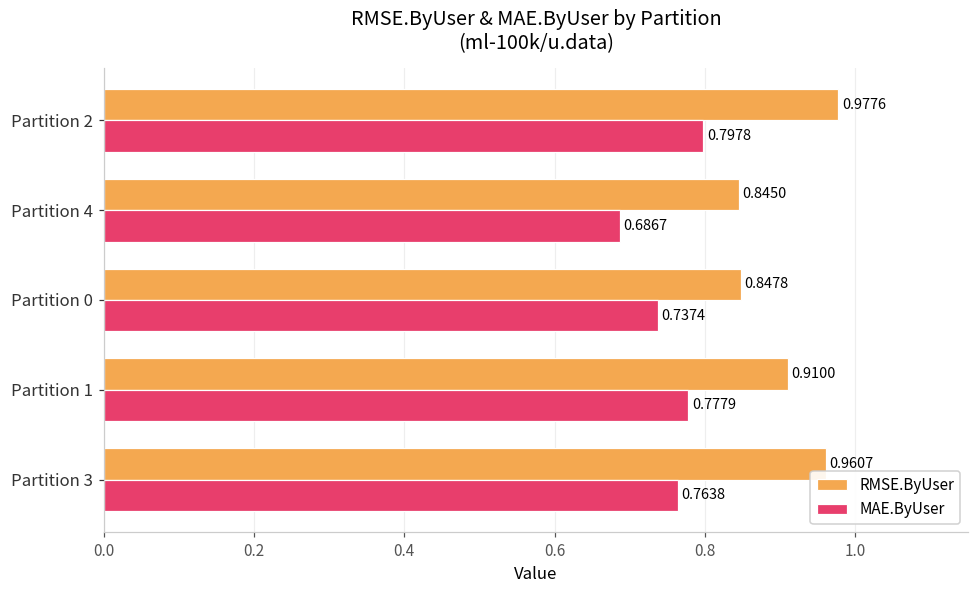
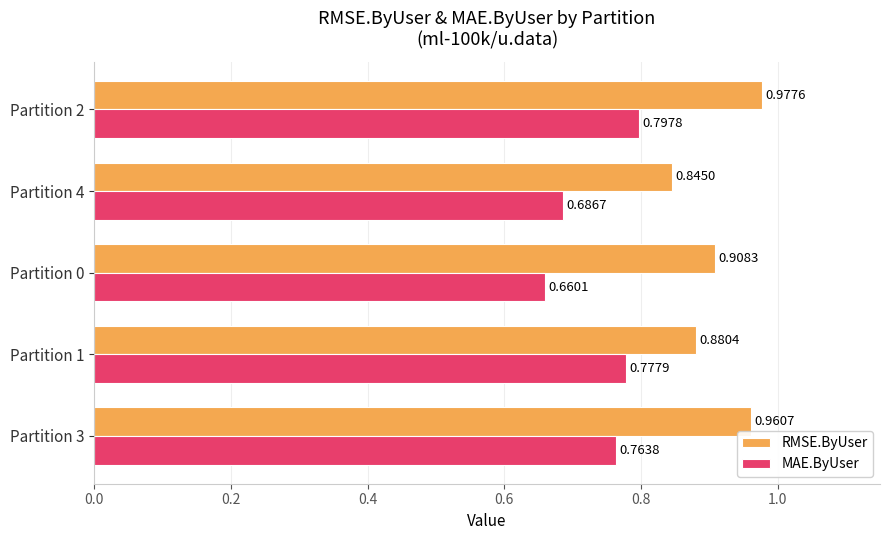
  {
    "RMSE.ByUser": {
      "Partition 2": 0.9776,
      "Partition 4": 0.8450,
-     "Partition 0": 0.8478,
-     "Partition 1": 0.9100,
+     "Partition 0": 0.9083,
+     "Partition 1": 0.8804,
      "Partition 3": 0.9607
    },
    "MAE.ByUser": {
      "Partition 2": 0.7978,
      "Partition 4": 0.6867,
-     "Partition 0": 0.7374,
+     "Partition 0": 0.6601,
      "Partition 1": 0.7779,
      "Partition 3": 0.7638
    }
  }
